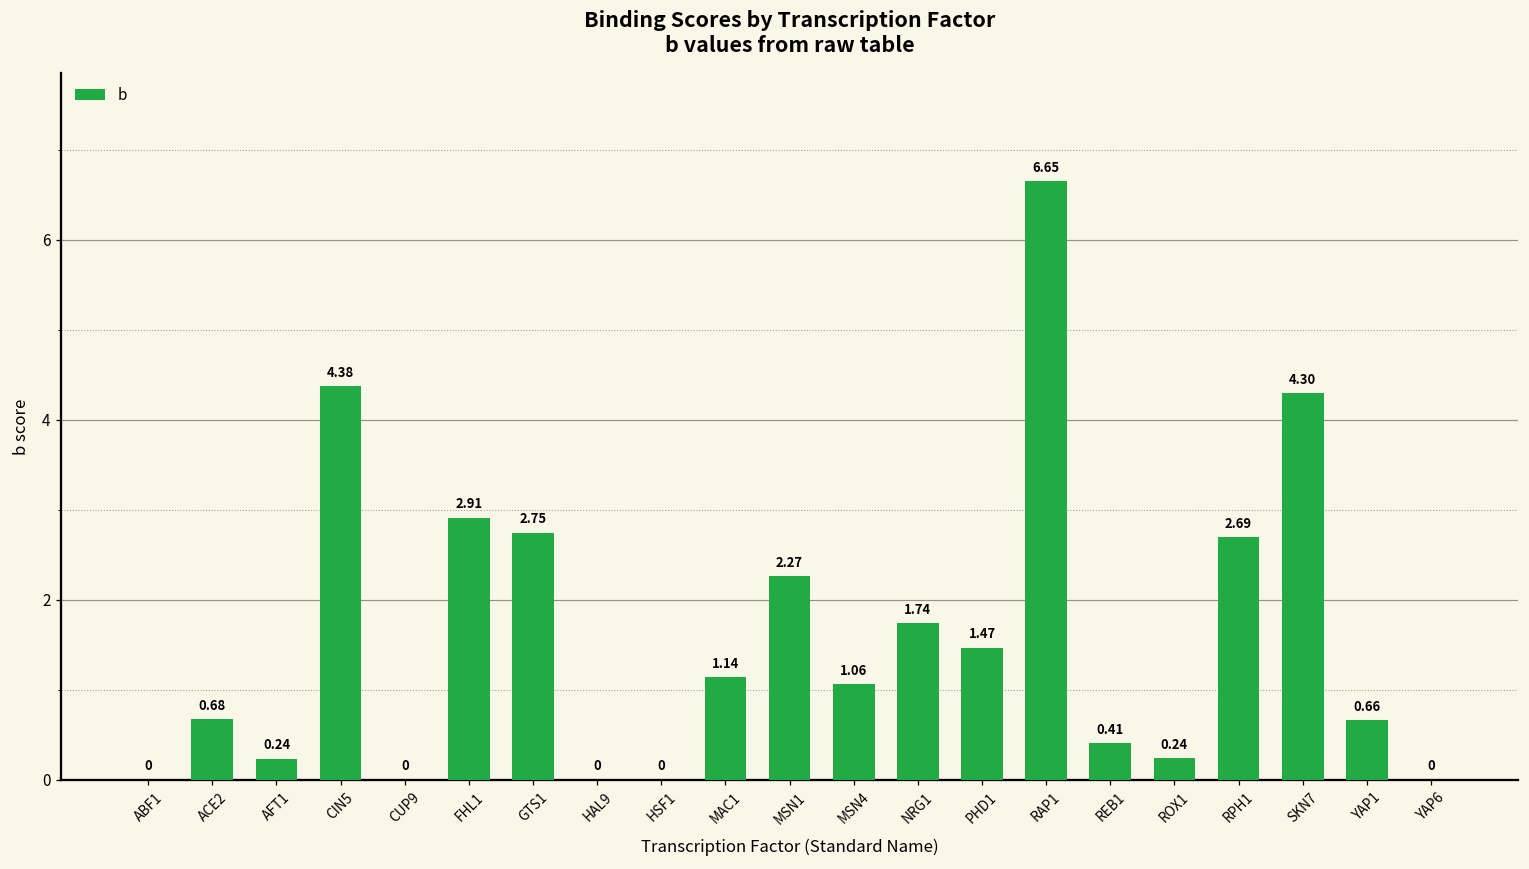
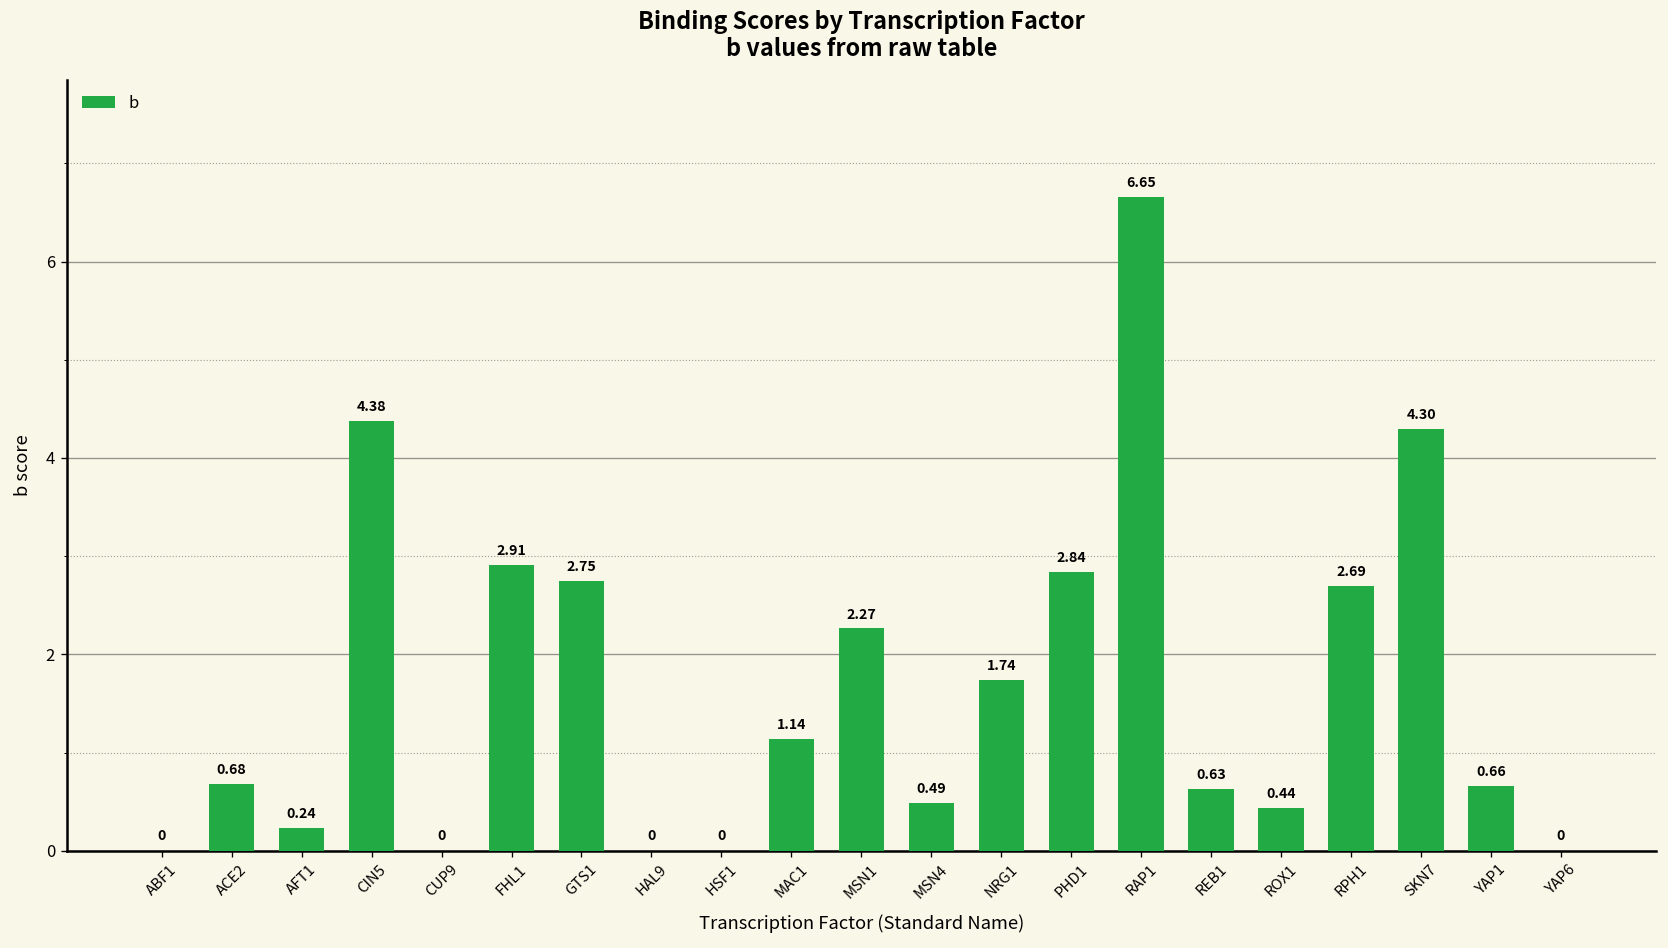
  {
    "ABF1": 0,
    "ACE2": 0.68,
    "AFT1": 0.24,
    "CIN5": 4.38,
    "CUP9": 0,
    "FHL1": 2.91,
    "GTS1": 2.75,
    "HAL9": 0,
    "HSF1": 0,
    "MAC1": 1.14,
    "MSN1": 2.27,
-   "MSN4": 1.06,
+   "MSN4": 0.49,
    "NRG1": 1.74,
-   "PHD1": 1.47,
+   "PHD1": 2.84,
    "RAP1": 6.65,
-   "REB1": 0.41,
-   "ROX1": 0.24,
+   "REB1": 0.63,
+   "ROX1": 0.44,
    "RPH1": 2.69,
    "SKN7": 4.30,
    "YAP1": 0.66,
    "YAP6": 0
  }
